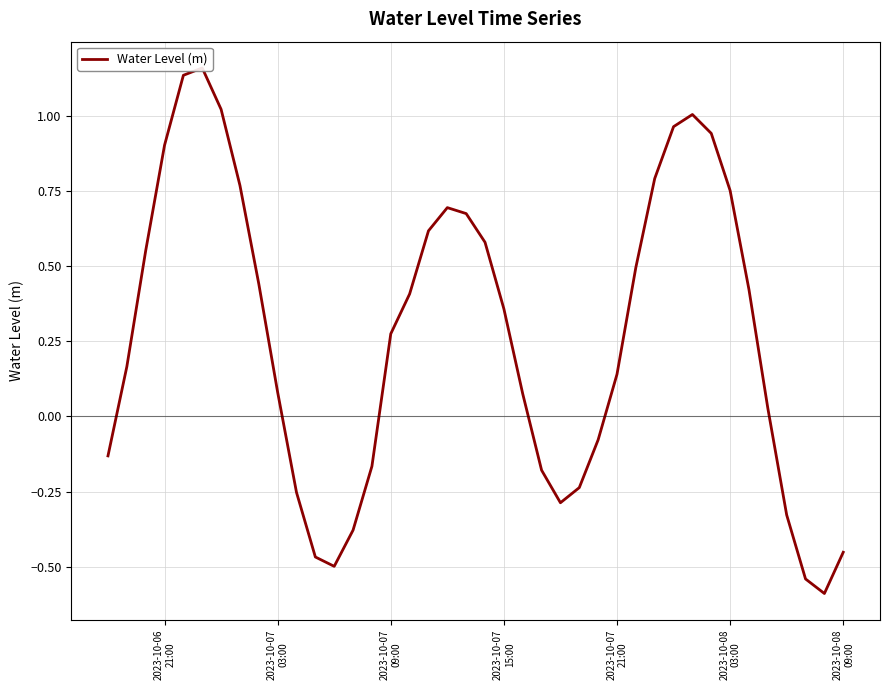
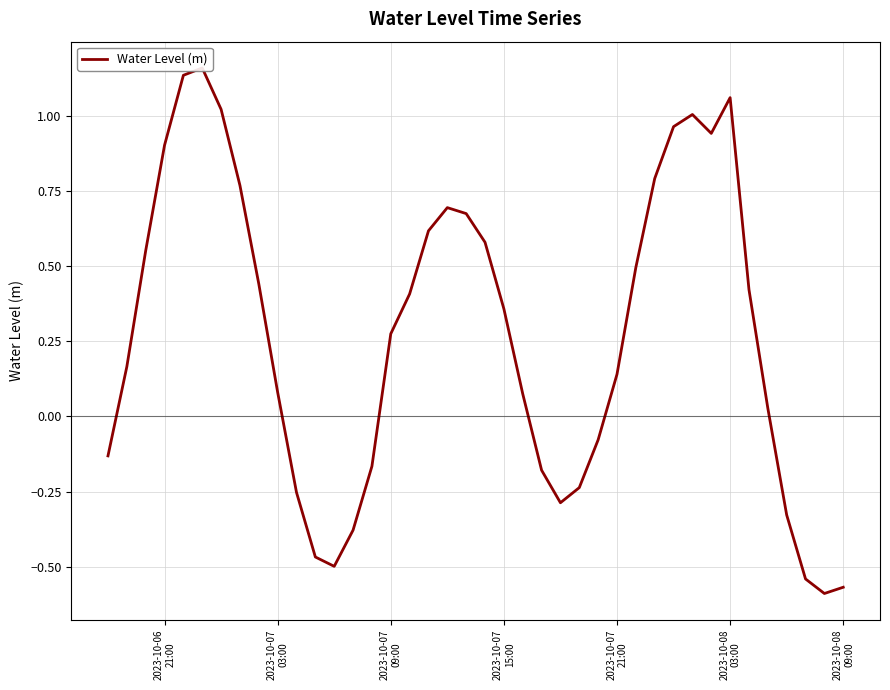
  {
    "2023-10-06 21:00": 0.90,
    "2023-10-07 03:00": 0.08,
    "2023-10-07 09:00": 0.27,
    "2023-10-07 15:00": 0.36,
    "2023-10-07 21:00": 0.14,
-   "2023-10-08 03:00": 0.75,
-   "2023-10-08 09:00": -0.45
+   "2023-10-08 03:00": 1.06,
+   "2023-10-08 09:00": -0.57
  }
